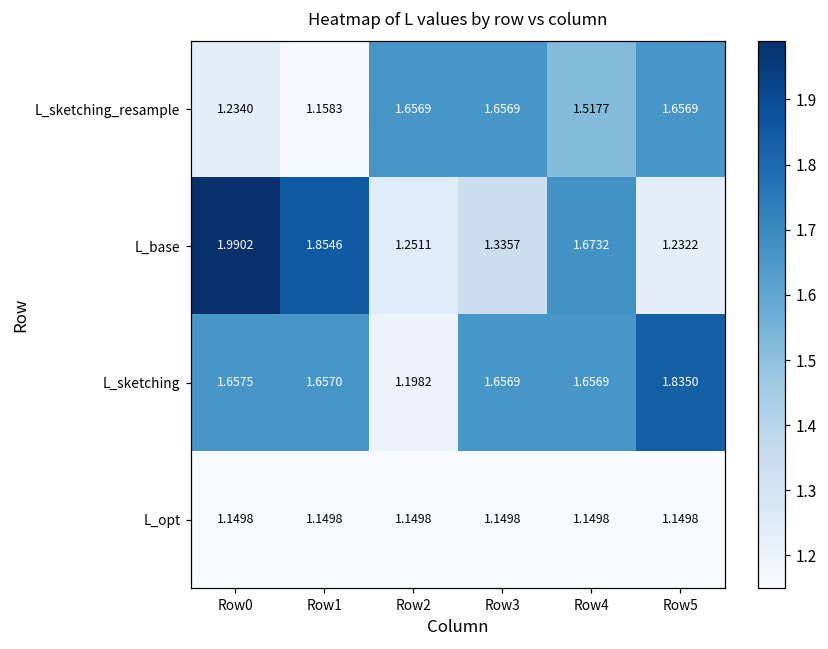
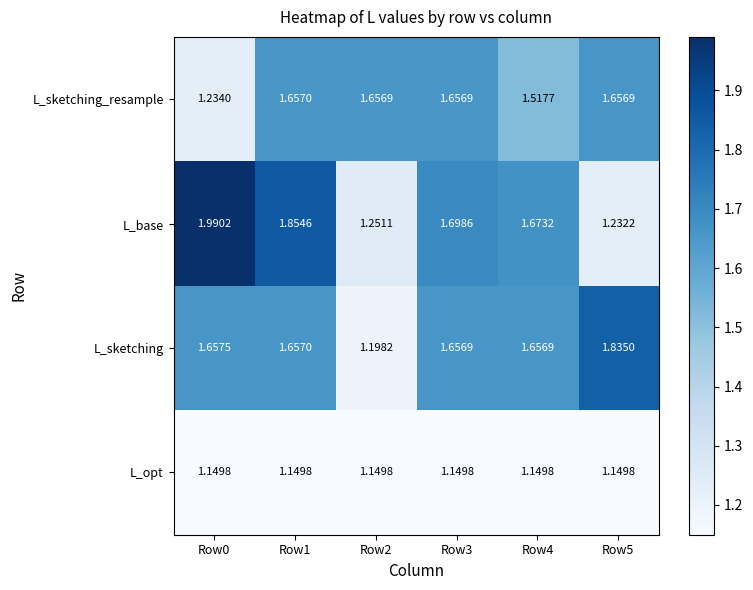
  {
    "L_sketching_resample": {
      "Row0": 1.2340,
-     "Row1": 1.1583,
+     "Row1": 1.6570,
      "Row2": 1.6569,
      "Row3": 1.6569,
      "Row4": 1.5177,
      "Row5": 1.6569
    },
    "L_base": {
      "Row0": 1.9902,
      "Row1": 1.8546,
      "Row2": 1.2511,
-     "Row3": 1.3357,
+     "Row3": 1.6986,
      "Row4": 1.6732,
      "Row5": 1.2322
    },
    "L_sketching": {
      "Row0": 1.6575,
      "Row1": 1.6570,
      "Row2": 1.1982,
      "Row3": 1.6569,
      "Row4": 1.6569,
      "Row5": 1.8350
    },
    "L_opt": {
      "Row0": 1.1498,
      "Row1": 1.1498,
      "Row2": 1.1498,
      "Row3": 1.1498,
      "Row4": 1.1498,
      "Row5": 1.1498
    }
  }
